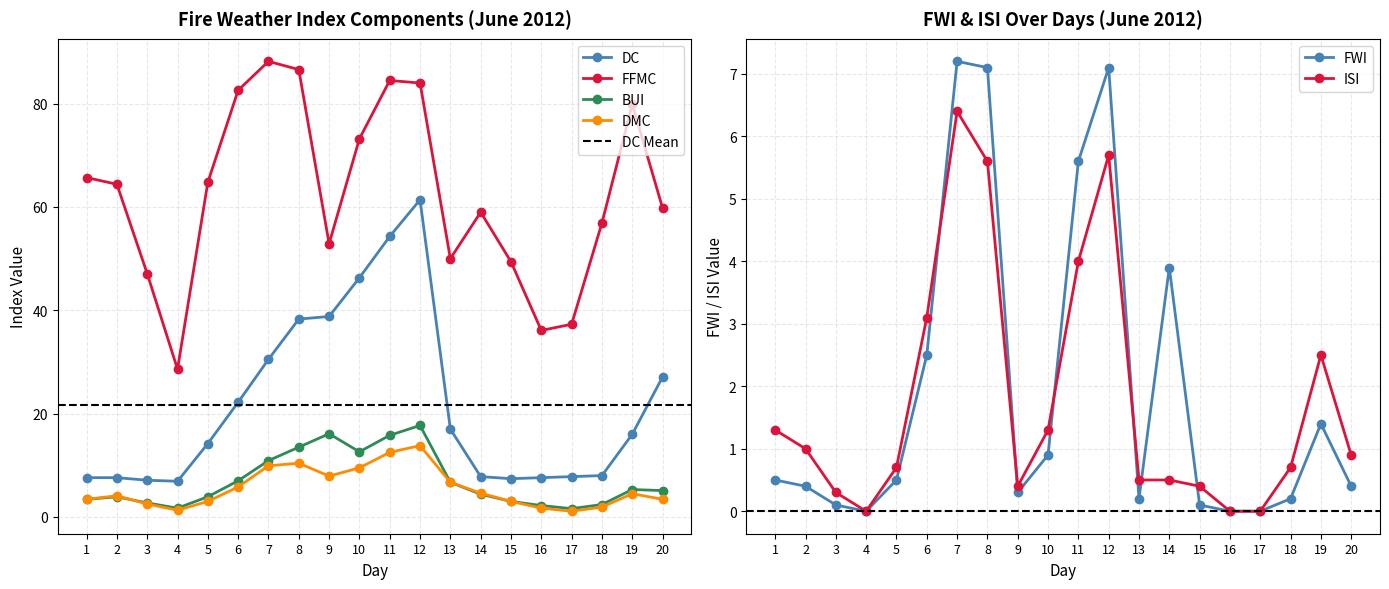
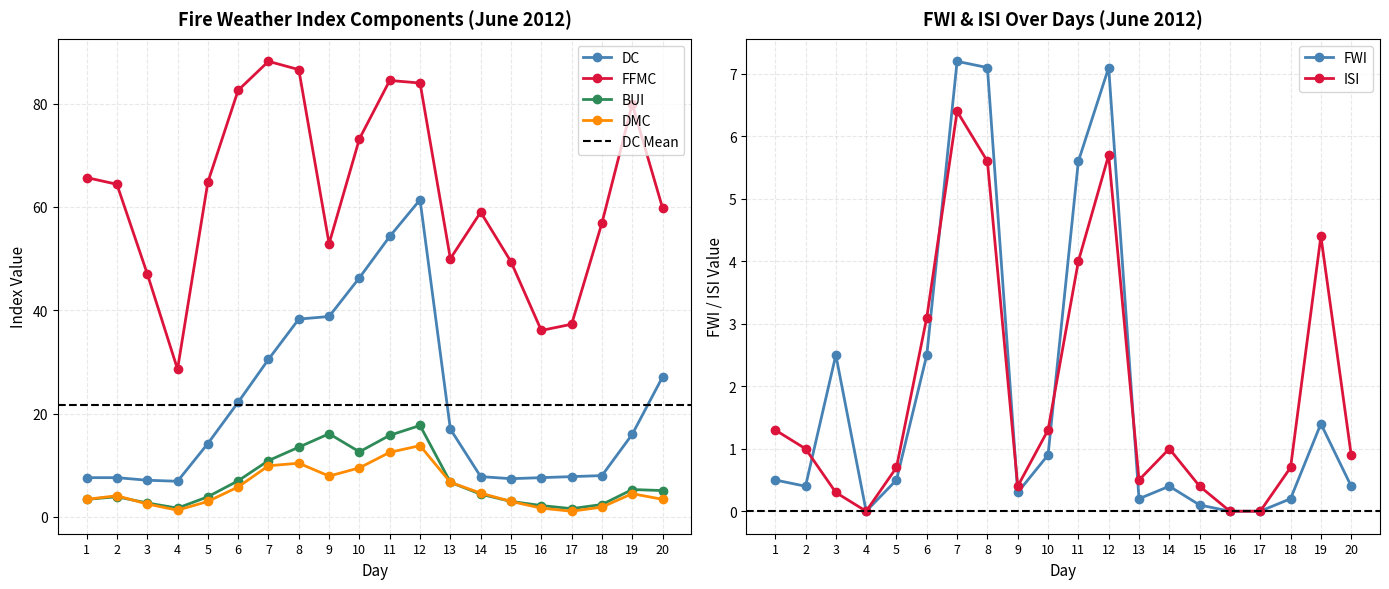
  {
    "Fire Weather Index Components (June 2012)": {
      "DC": {
        "1": 8,
        "2": 8,
        "3": 7,
        "4": 7,
        "5": 14,
        "6": 22,
        "7": 31,
        "8": 38,
        "9": 39,
        "10": 46,
        "11": 54,
        "12": 61,
        "13": 17,
        "14": 8,
        "15": 7,
        "16": 8,
        "17": 8,
        "18": 8,
        "19": 16,
        "20": 27
      },
      "FFMC": {
        "1": 66,
        "2": 64,
        "3": 47,
        "4": 29,
        "5": 65,
        "6": 83,
        "7": 88,
        "8": 87,
        "9": 53,
        "10": 73,
        "11": 85,
        "12": 84,
        "13": 50,
        "14": 59,
        "15": 49,
        "16": 36,
        "17": 37,
        "18": 57,
        "20": 60
      },
      "BUI": {
        "5": 4,
        "6": 7,
        "7": 11,
        "8": 14,
        "9": 16,
        "10": 13,
        "11": 16,
        "12": 18,
        "16": 2,
        "17": 2,
        "18": 2,
        "19": 5,
        "20": 5
      },
      "DMC": {
        "5": 3,
        "6": 6,
        "7": 10,
        "8": 10,
        "9": 8,
        "10": 10,
        "11": 13,
        "12": 14,
        "16": 2,
        "17": 1,
        "18": 2,
        "19": 5,
        "20": 3
      }
    },
    "FWI & ISI Over Days (June 2012)": {
      "FWI": {
        "1": 0.5,
        "2": 0.4,
-       "3": 0.1,
+       "3": 2.5,
        "5": 0.5,
        "6": 2.5,
        "7": 7.2,
        "8": 7.1,
        "9": 0.3,
        "10": 0.9,
        "11": 5.6,
        "12": 7.1,
        "13": 0.2,
-       "14": 3.9,
+       "14": 0.4,
        "15": 0.1,
        "18": 0.2,
        "19": 1.4,
        "20": 0.4
      },
      "ISI": {
        "1": 1.3,
        "2": 1.0,
        "3": 0.3,
        "5": 0.7,
        "6": 3.1,
        "7": 6.4,
        "8": 5.6,
        "9": 0.4,
        "10": 1.3,
        "11": 4.0,
        "12": 5.7,
        "13": 0.5,
-       "14": 0.5,
+       "14": 1.0,
        "15": 0.4,
        "18": 0.7,
-       "19": 2.5,
+       "19": 4.4,
        "20": 0.9
      }
    }
  }
